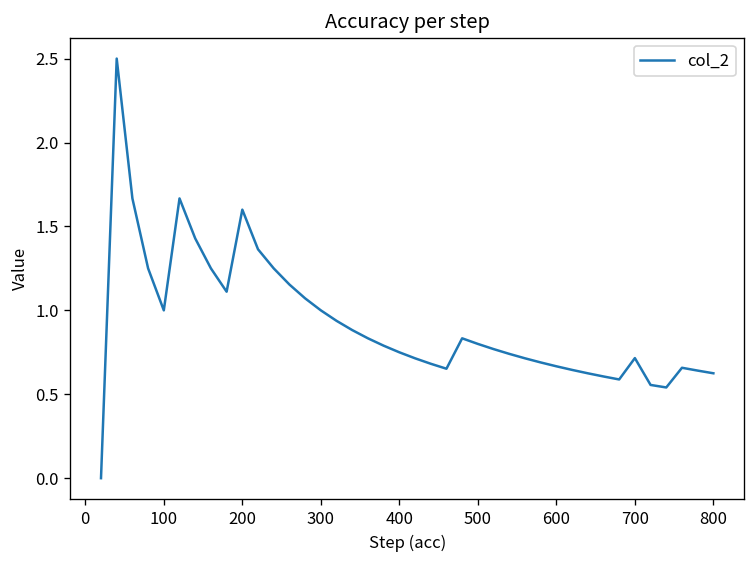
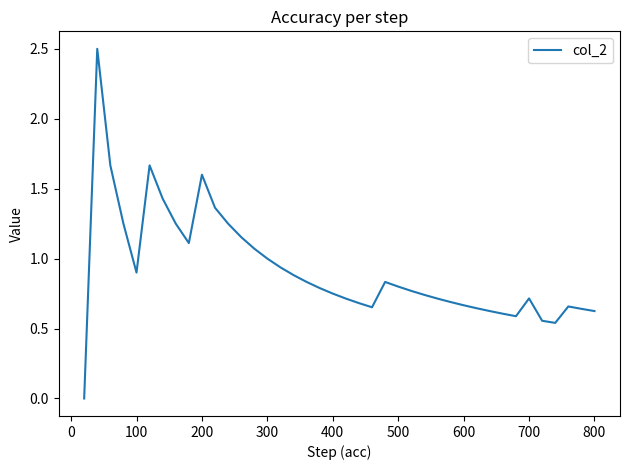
  {
-   "100": 1.0,
+   "100": 0.9,
    "200": 1.6,
    "300": 1.0,
    "400": 0.75,
    "500": 0.8,
    "600": 0.67,
    "700": 0.7,
    "800": 0.63
  }
